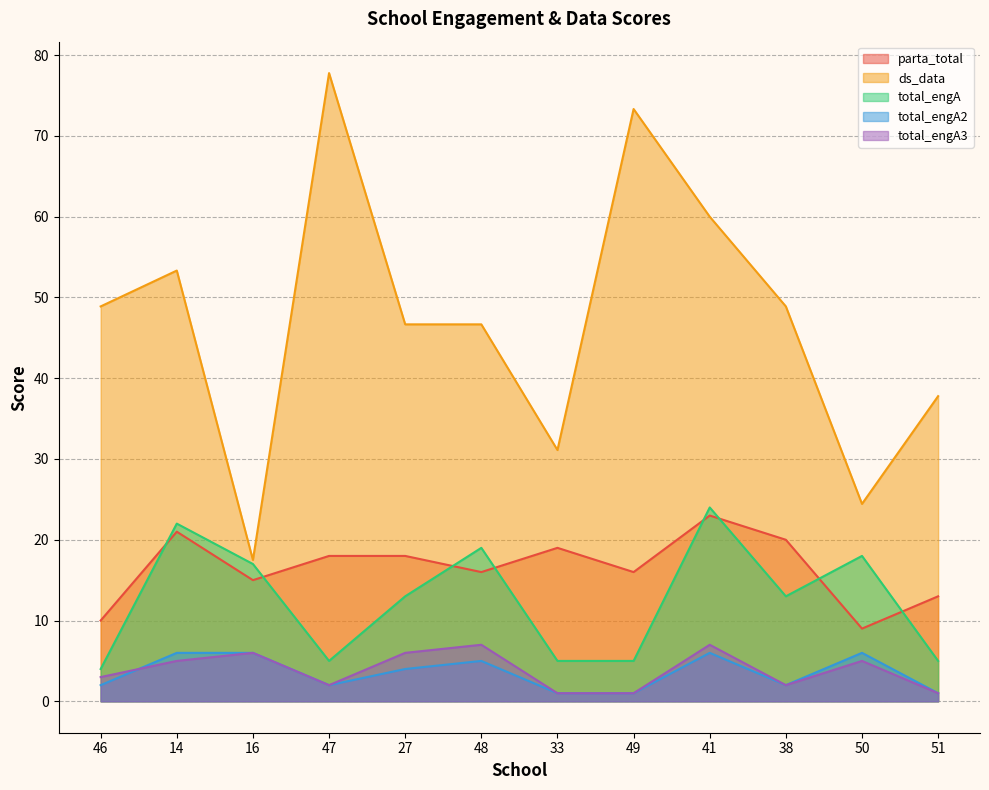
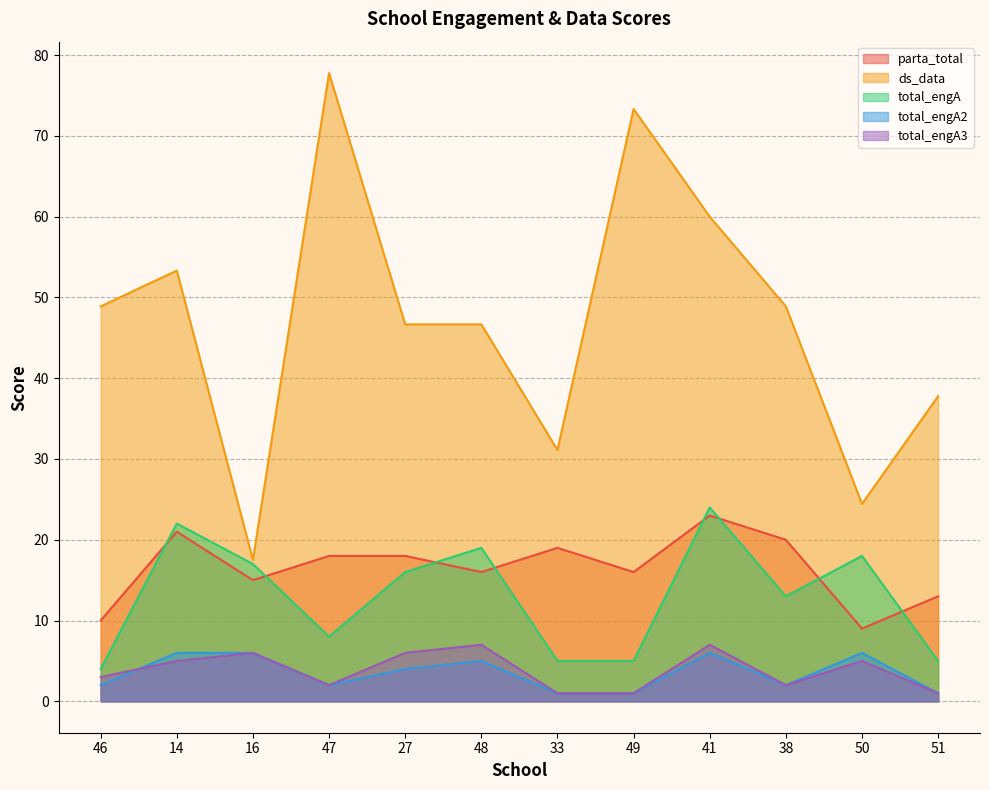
  {
    "parta_total": {
      "46": 10,
      "14": 21,
      "16": 15,
      "47": 18,
      "27": 18,
      "48": 16,
      "33": 19,
      "49": 16,
      "41": 23,
      "38": 20,
      "50": 9,
      "51": 13
    },
    "ds_data": {
      "46": 49,
      "14": 53,
      "16": 18,
      "47": 78,
      "27": 47,
      "48": 47,
      "33": 31,
      "49": 73,
      "41": 60,
      "38": 49,
      "50": 24,
      "51": 38
    },
    "total_engA": {
      "46": 4,
      "14": 22,
      "16": 17,
-     "47": 5,
-     "27": 13,
+     "47": 8,
+     "27": 16,
      "48": 19,
      "33": 5,
      "49": 5,
      "41": 24,
      "38": 13,
      "50": 18,
      "51": 5
    },
    "total_engA2": {
      "46": 2,
      "14": 6,
      "27": 4,
      "48": 5,
      "41": 6,
      "50": 6
    },
    "total_engA3": {
      "46": 3,
      "14": 5,
      "27": 6,
      "48": 7,
      "41": 7,
      "50": 5
    }
  }
